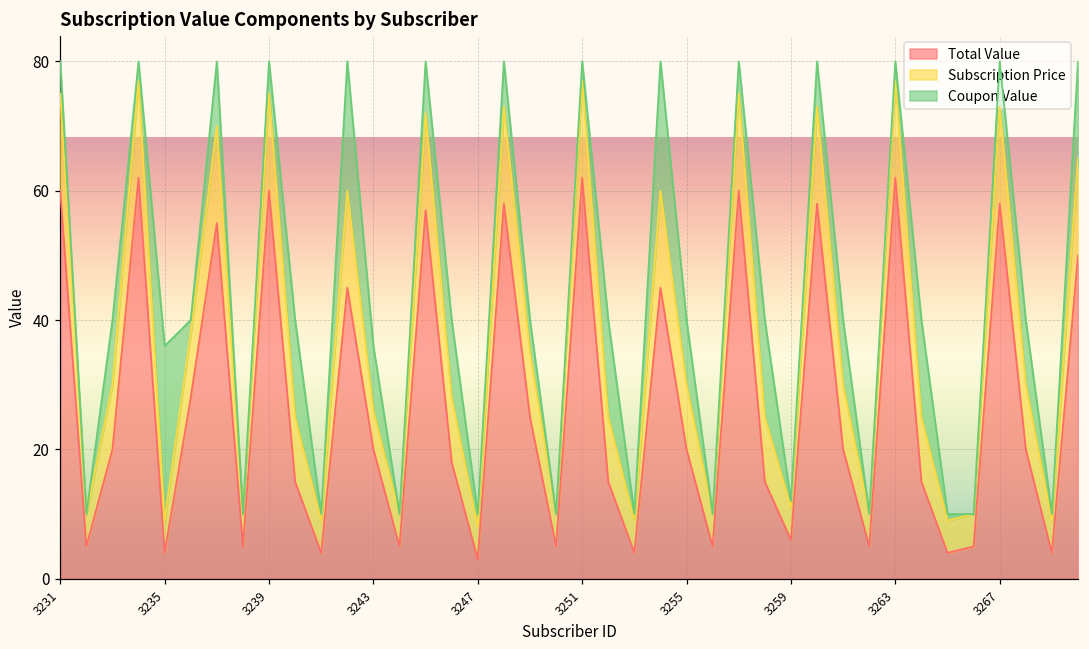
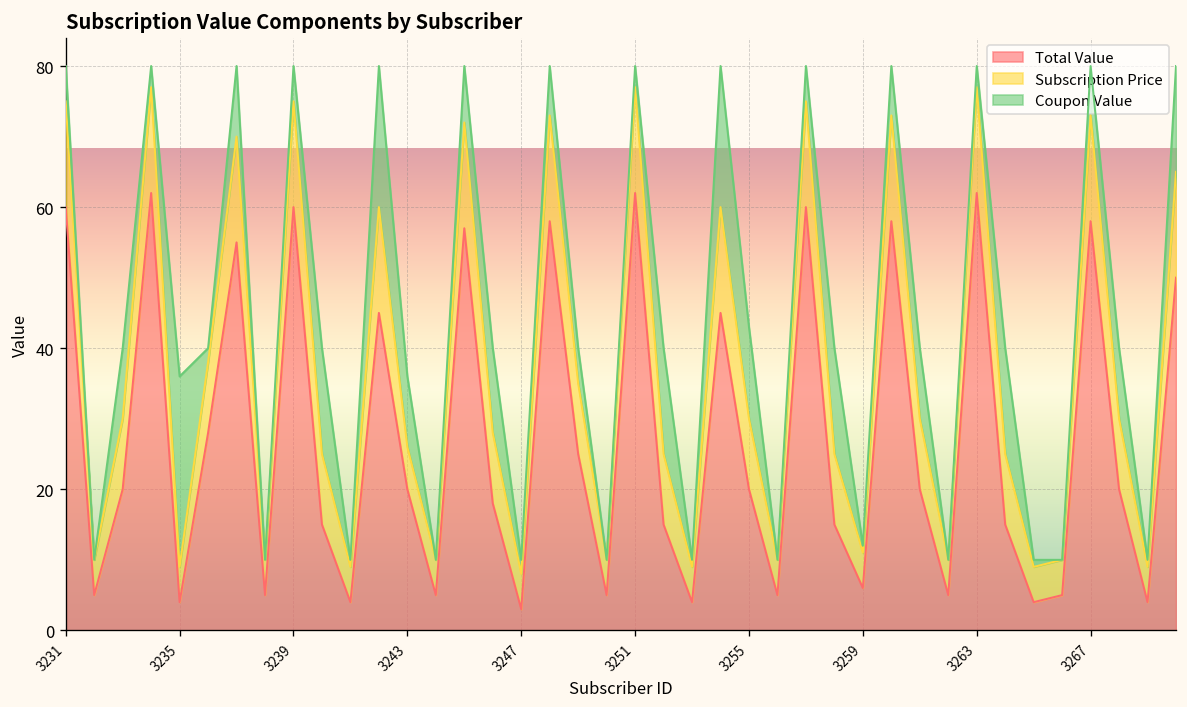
  {
    "Total Value": {
      "3231": 60,
      "3235": 4,
      "3239": 60,
      "3243": 20,
      "3247": 3,
      "3251": 62,
      "3255": 20,
      "3259": 6,
      "3263": 62,
      "3267": 58
    },
    "Subscription Price": {
      "3231": 15,
      "3235": 5,
      "3239": 15,
      "3243": 6,
      "3247": 5,
      "3251": 15,
      "3255": 10,
      "3259": 5,
      "3263": 15
    },
    "Coupon Value": {
      "3231": 5,
      "3235": 27,
      "3239": 5,
      "3243": 10,
      "3247": 2,
      "3251": 3,
-     "3255": 10,
+     "3255": 13,
      "3259": 1,
      "3263": 3
    }
  }
